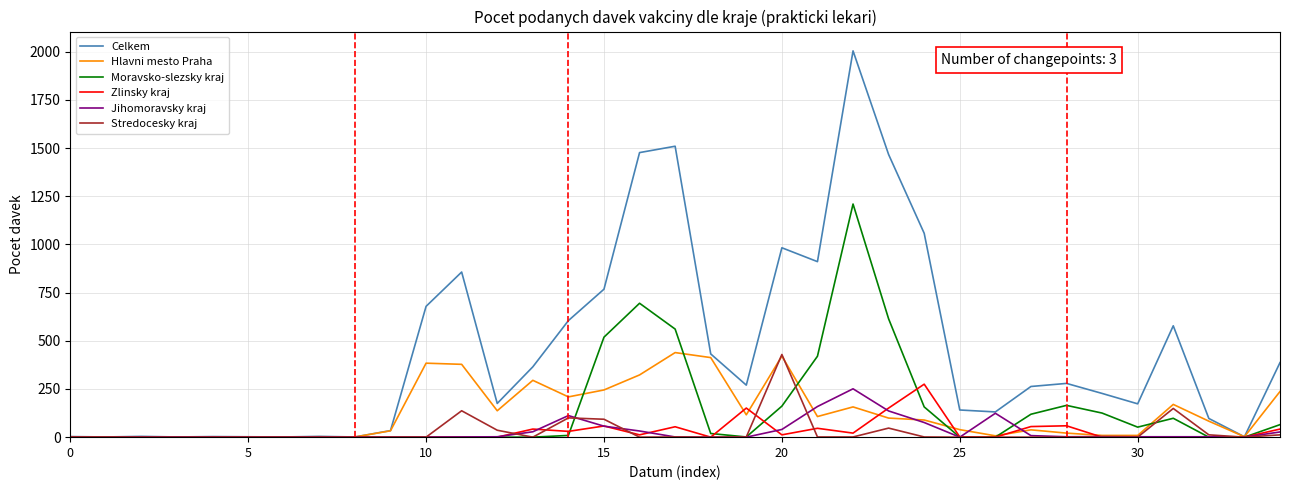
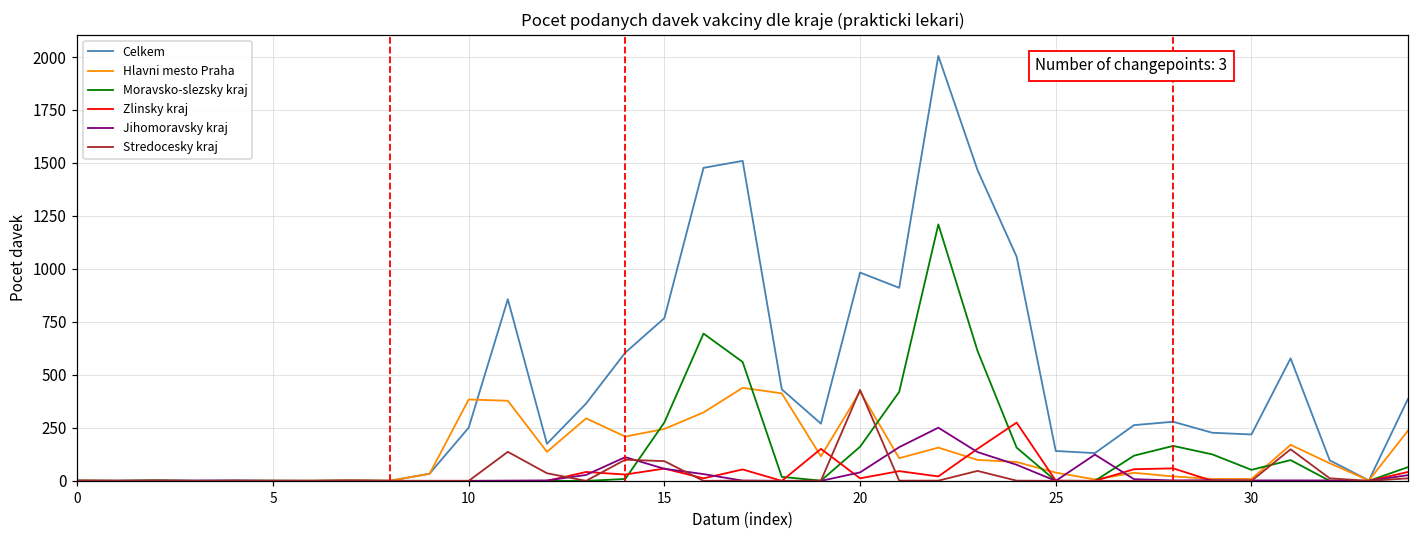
  {
    "Celkem": {
-     "10": 680,
+     "10": 250,
      "15": 770,
      "20": 980,
      "25": 140,
-     "30": 170
+     "30": 220
    },
    "Hlavni mesto Praha": {
      "10": 380,
      "15": 250,
      "25": 40
    },
    "Moravsko-slezsky kraj": {
-     "15": 520,
+     "15": 280,
      "20": 160,
      "30": 50
    },
    "Zlinsky kraj": {
      "20": 10
    },
    "Jihomoravsky kraj": {
      "20": 40
    },
    "Stredocesky kraj": {
      "15": 90
    }
  }
